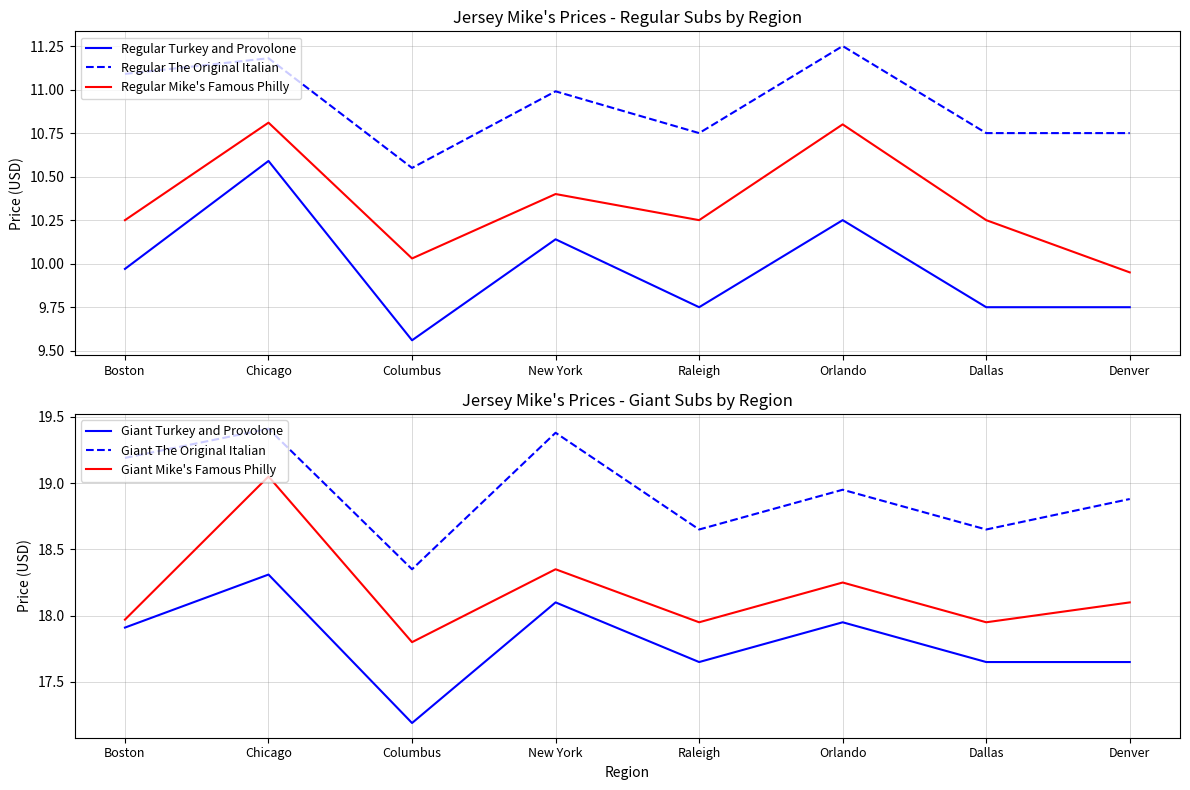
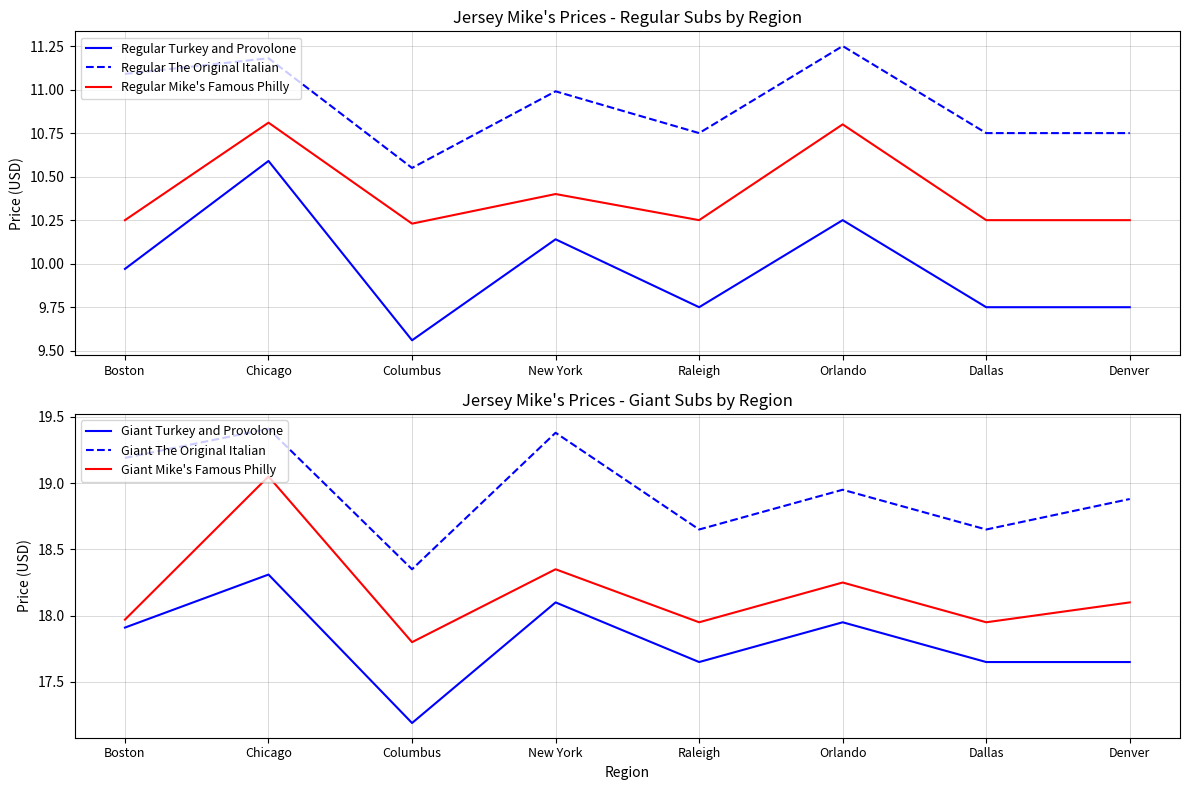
  {
    "Jersey Mike's Prices - Regular Subs by Region": {
      "Regular Mike's Famous Philly": {
        "Boston": 10.25,
        "Chicago": 10.81,
-       "Columbus": 10.03,
+       "Columbus": 10.23,
        "New York": 10.40,
        "Raleigh": 10.25,
        "Orlando": 10.80,
        "Dallas": 10.25,
-       "Denver": 9.95
+       "Denver": 10.25
      }
    },
    "Jersey Mike's Prices - Giant Subs by Region": {
      "Giant Mike's Famous Philly": {
        "Boston": 17.97,
        "Columbus": 17.80,
        "New York": 18.35,
        "Raleigh": 17.95,
        "Orlando": 18.25,
        "Dallas": 17.95,
        "Denver": 18.10
      }
    }
  }
